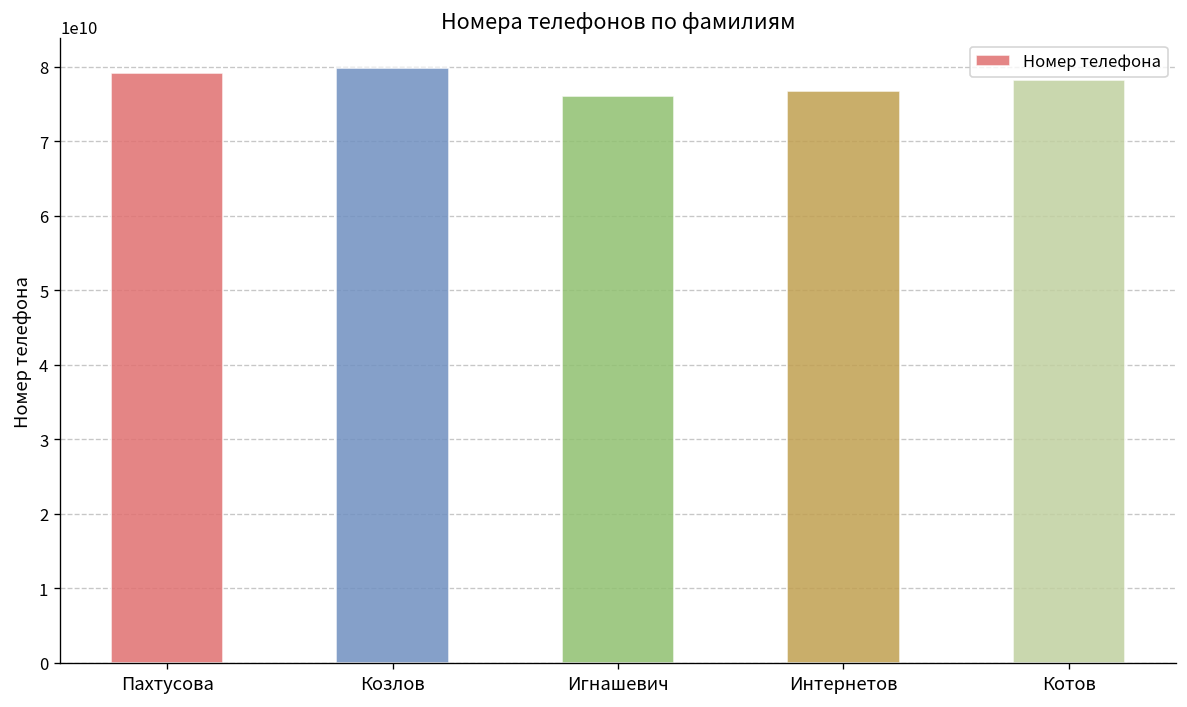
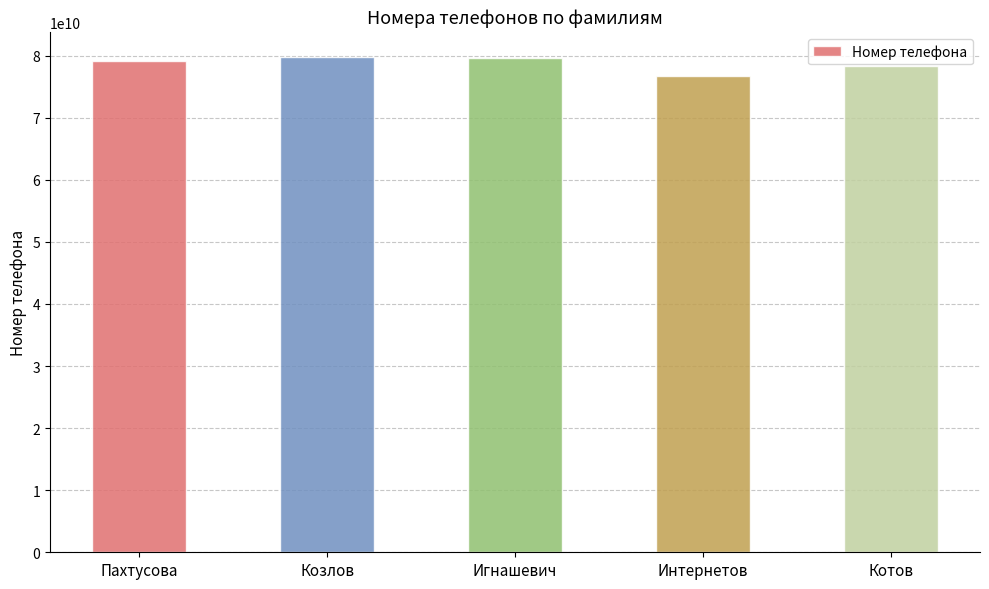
  {
    "Пахтусова": 79000000000,
    "Козлов": 80000000000,
-   "Игнашевич": 76000000000,
+   "Игнашевич": 80000000000,
    "Интернетов": 77000000000,
    "Котов": 78000000000
  }
